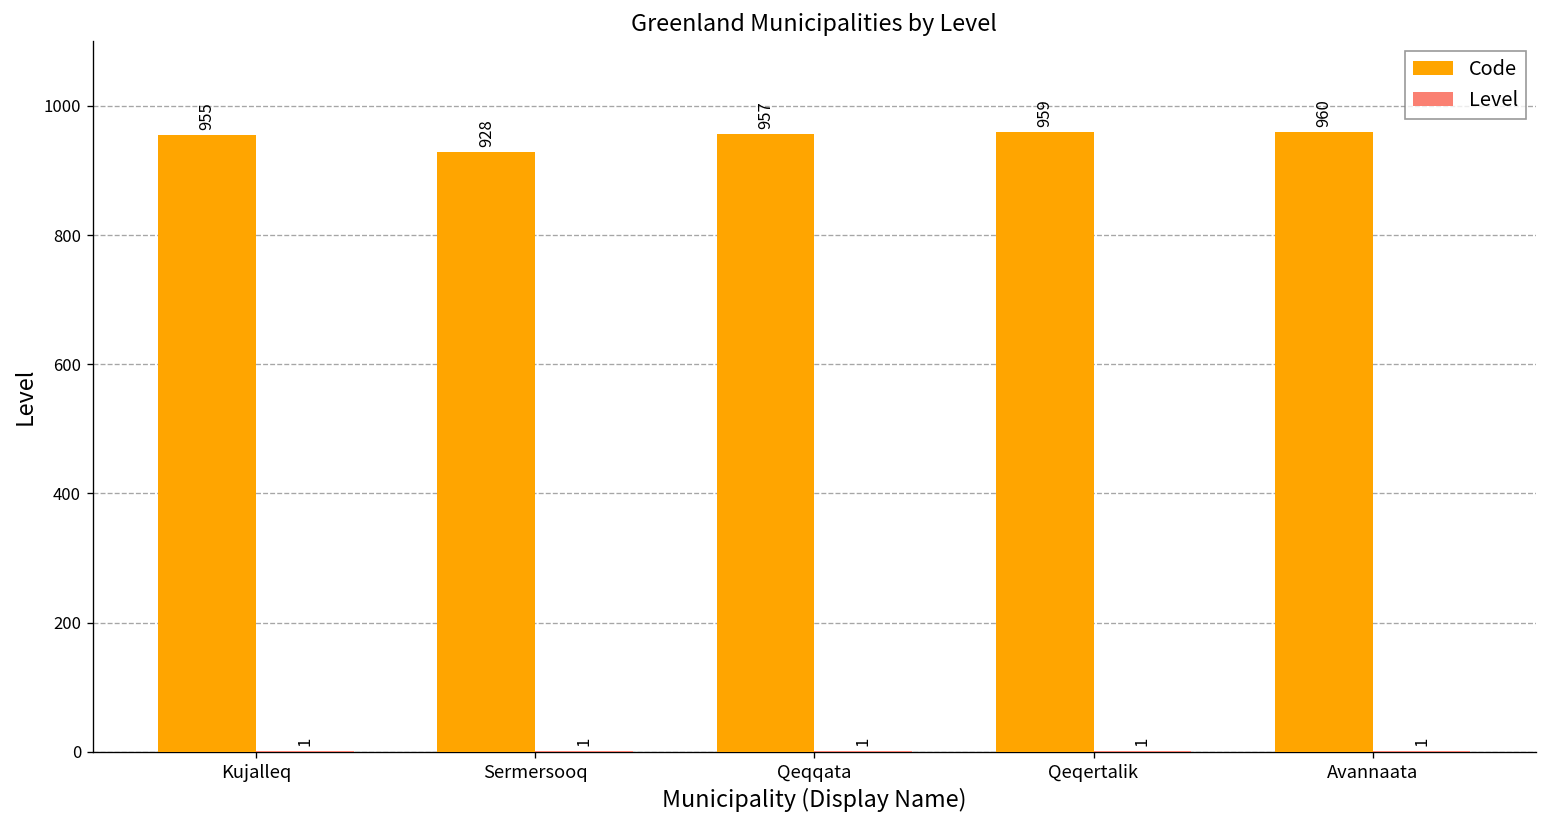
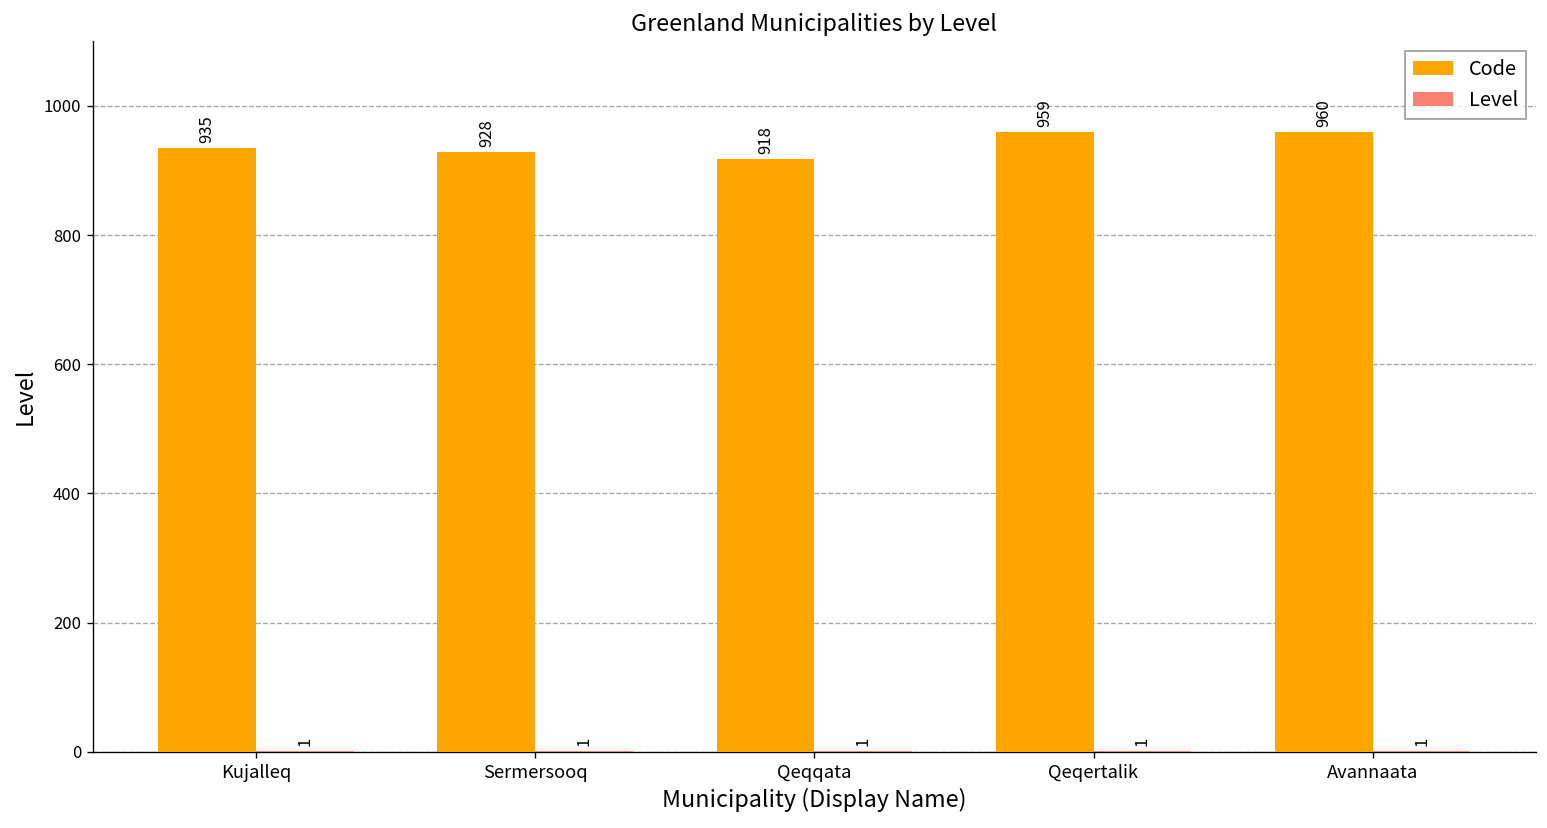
  {
    "Code": {
-     "Kujalleq": 955,
+     "Kujalleq": 935,
      "Sermersooq": 928,
-     "Qeqqata": 957,
+     "Qeqqata": 918,
      "Qeqertalik": 959,
      "Avannaata": 960
    },
    "Level": {
      "Kujalleq": 1,
      "Sermersooq": 1,
      "Qeqqata": 1,
      "Qeqertalik": 1,
      "Avannaata": 1
    }
  }
